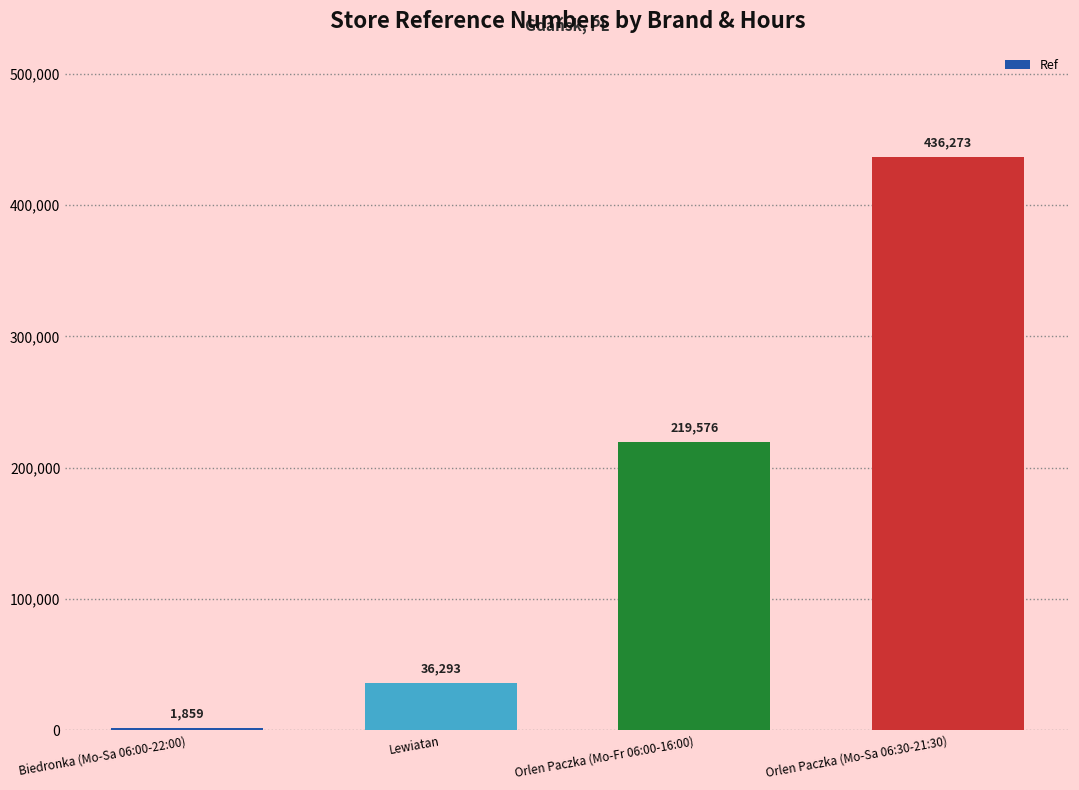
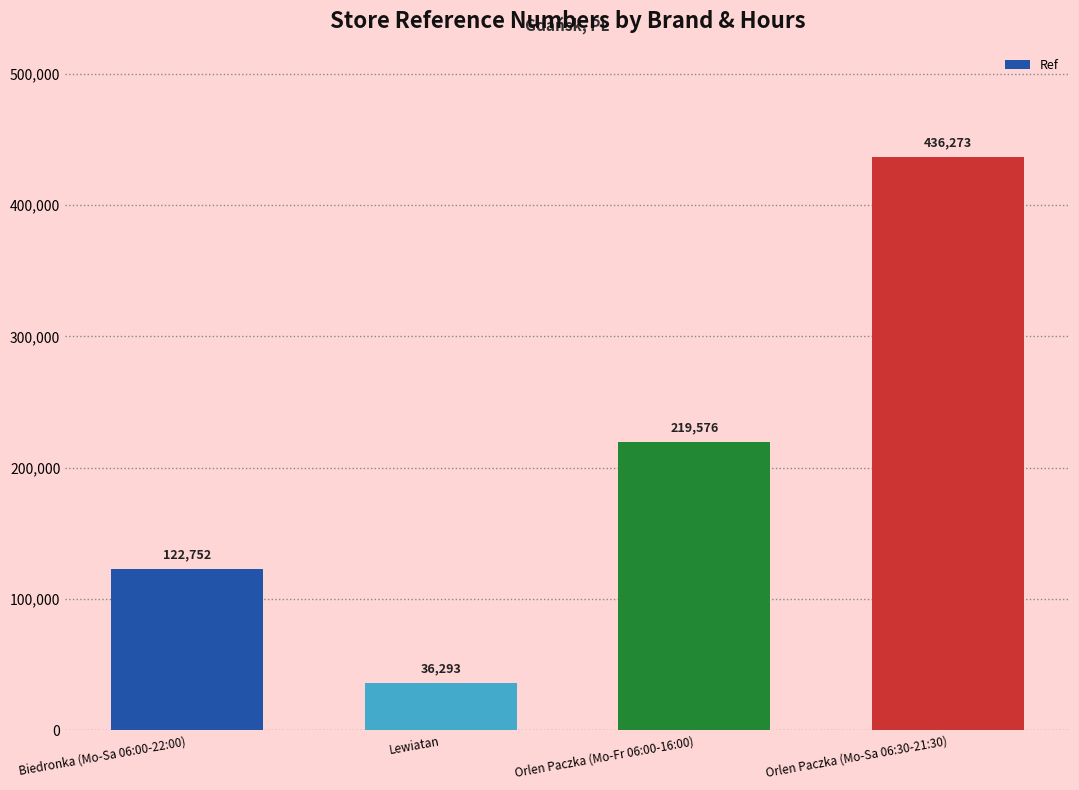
  {
-   "Biedronka (Mo-Sa 06:00-22:00)": "1,859",
+   "Biedronka (Mo-Sa 06:00-22:00)": "122,752",
    "Lewiatan": "36,293",
    "Orlen Paczka (Mo-Fr 06:00-16:00)": "219,576",
    "Orlen Paczka (Mo-Sa 06:30-21:30)": "436,273"
  }
